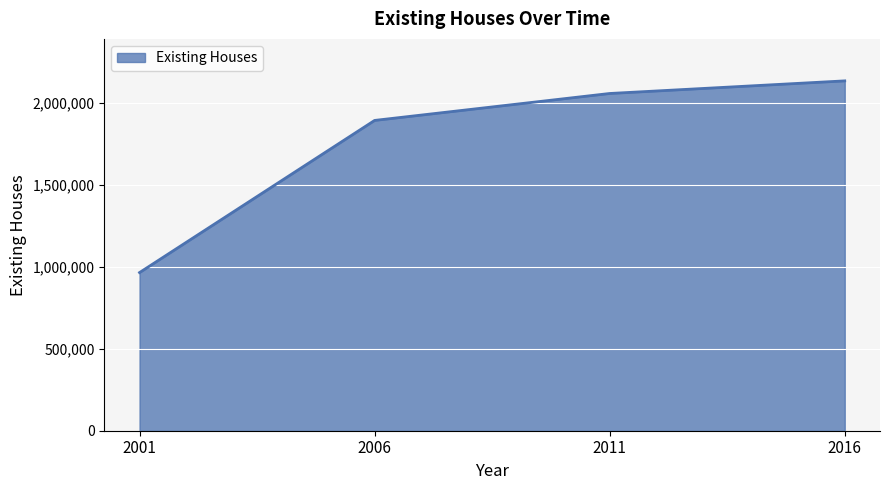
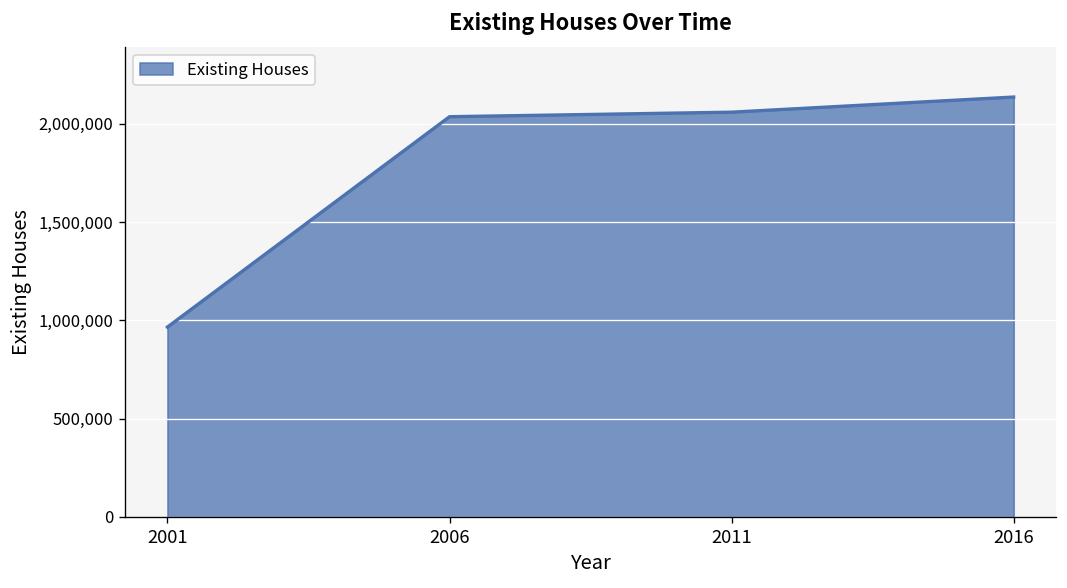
  {
    "2001": "970,000",
-   "2006": "1,890,000",
+   "2006": "2,040,000",
    "2011": "2,060,000",
    "2016": "2,140,000"
  }
